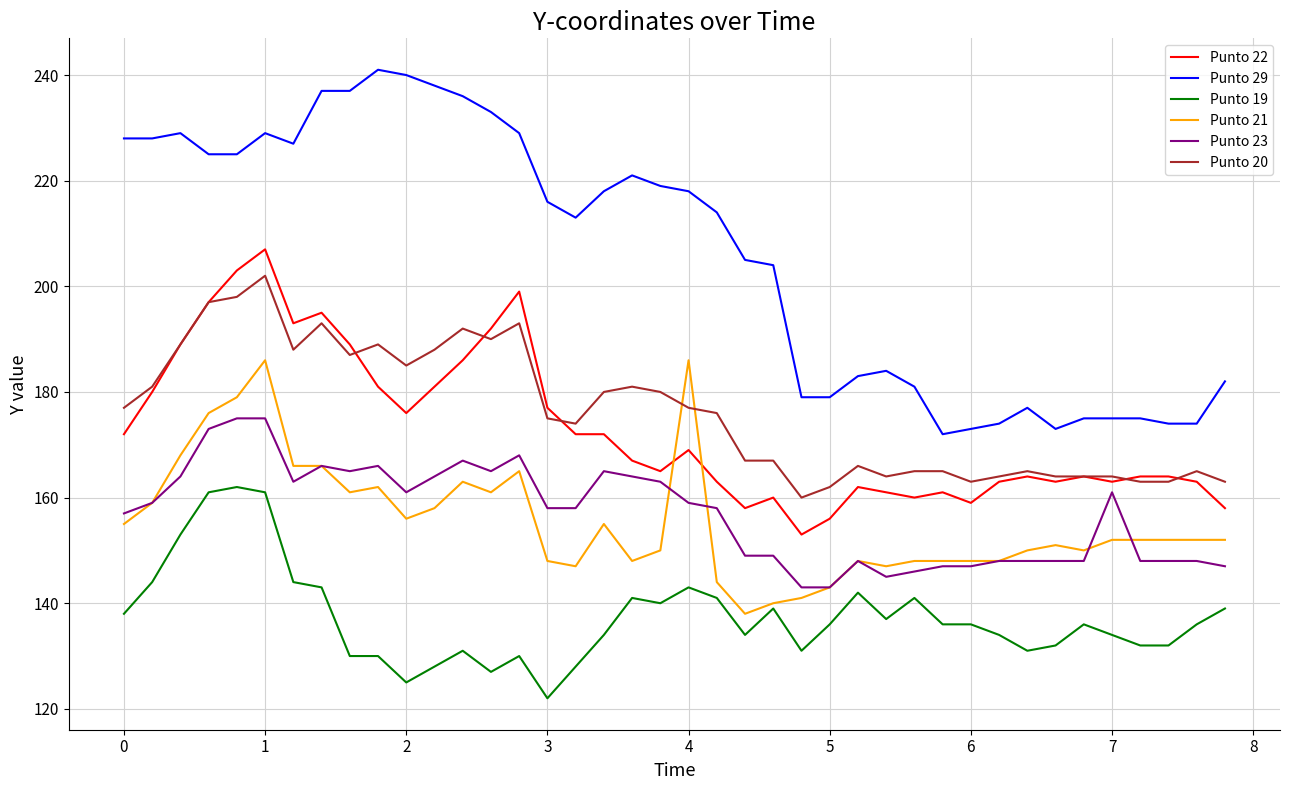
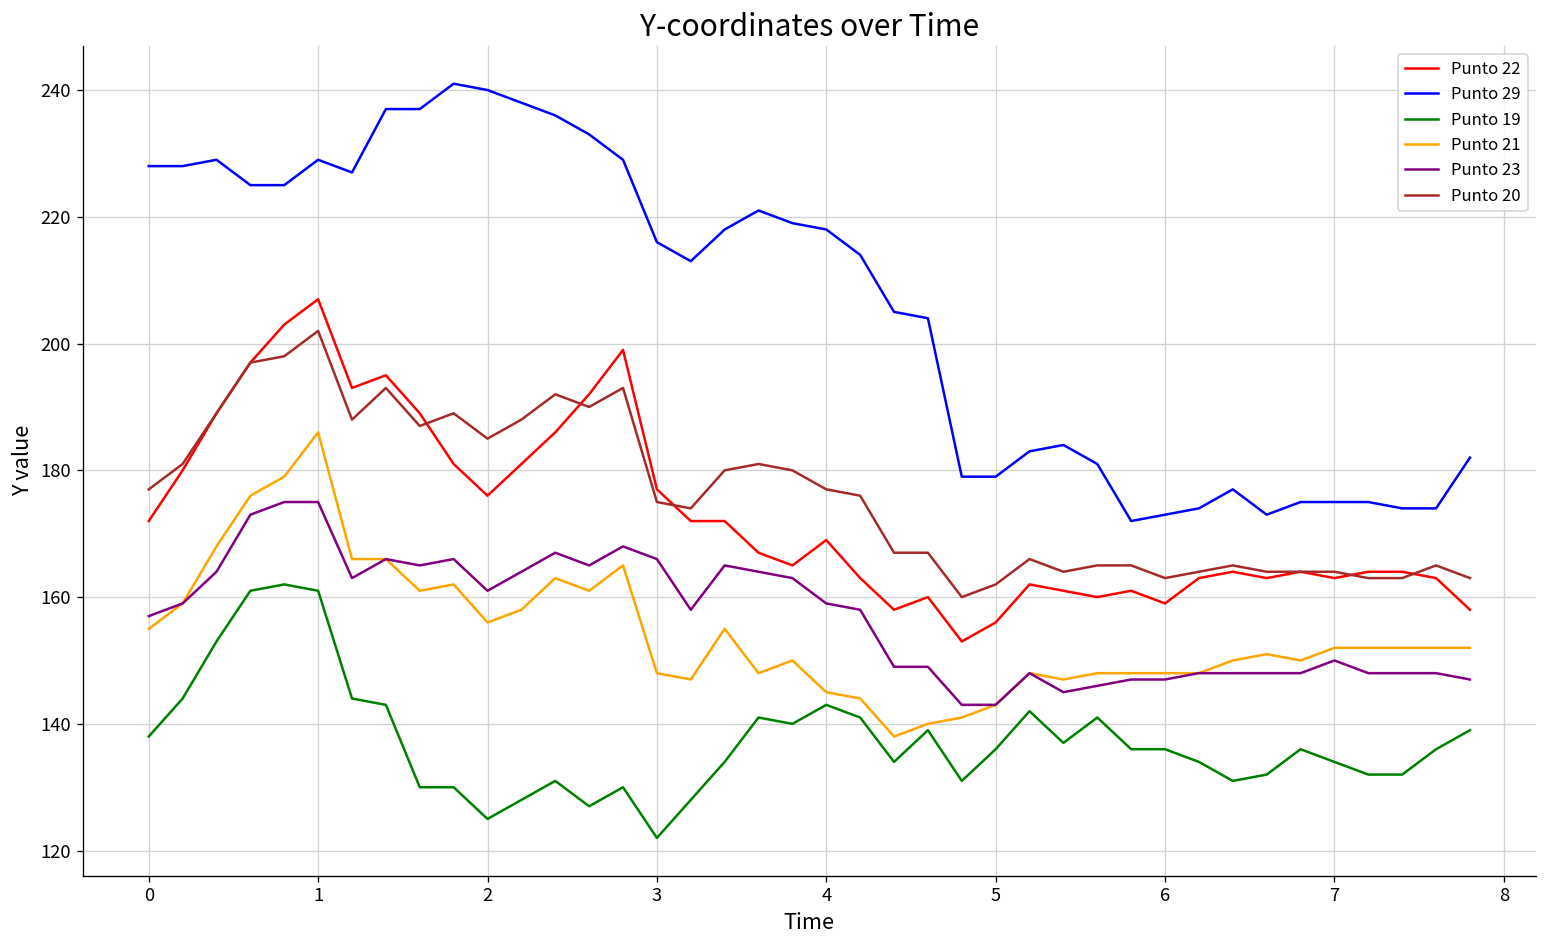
  {
    "Punto 22": {
      "0": 172,
      "1": 207,
      "2": 176,
      "3": 177,
      "4": 169,
      "5": 156,
      "6": 159,
      "7": 163
    },
    "Punto 29": {
      "0": 228,
      "1": 229,
      "2": 240,
      "3": 216,
      "4": 218,
      "5": 179,
      "6": 173,
      "7": 175
    },
    "Punto 19": {
      "0": 138,
      "1": 161,
      "2": 125,
      "3": 122,
      "4": 143,
      "5": 136,
      "6": 136,
      "7": 134
    },
    "Punto 21": {
      "0": 155,
      "1": 186,
      "2": 156,
      "3": 148,
-     "4": 186,
+     "4": 145,
      "6": 148,
      "7": 152
    },
    "Punto 23": {
      "0": 157,
      "1": 175,
      "2": 161,
-     "3": 158,
+     "3": 166,
      "4": 159,
      "6": 147,
-     "7": 161
+     "7": 150
    },
    "Punto 20": {
      "0": 177,
      "1": 202,
      "2": 185,
      "3": 175,
      "4": 177,
      "5": 162,
      "6": 163,
      "7": 164
    }
  }
